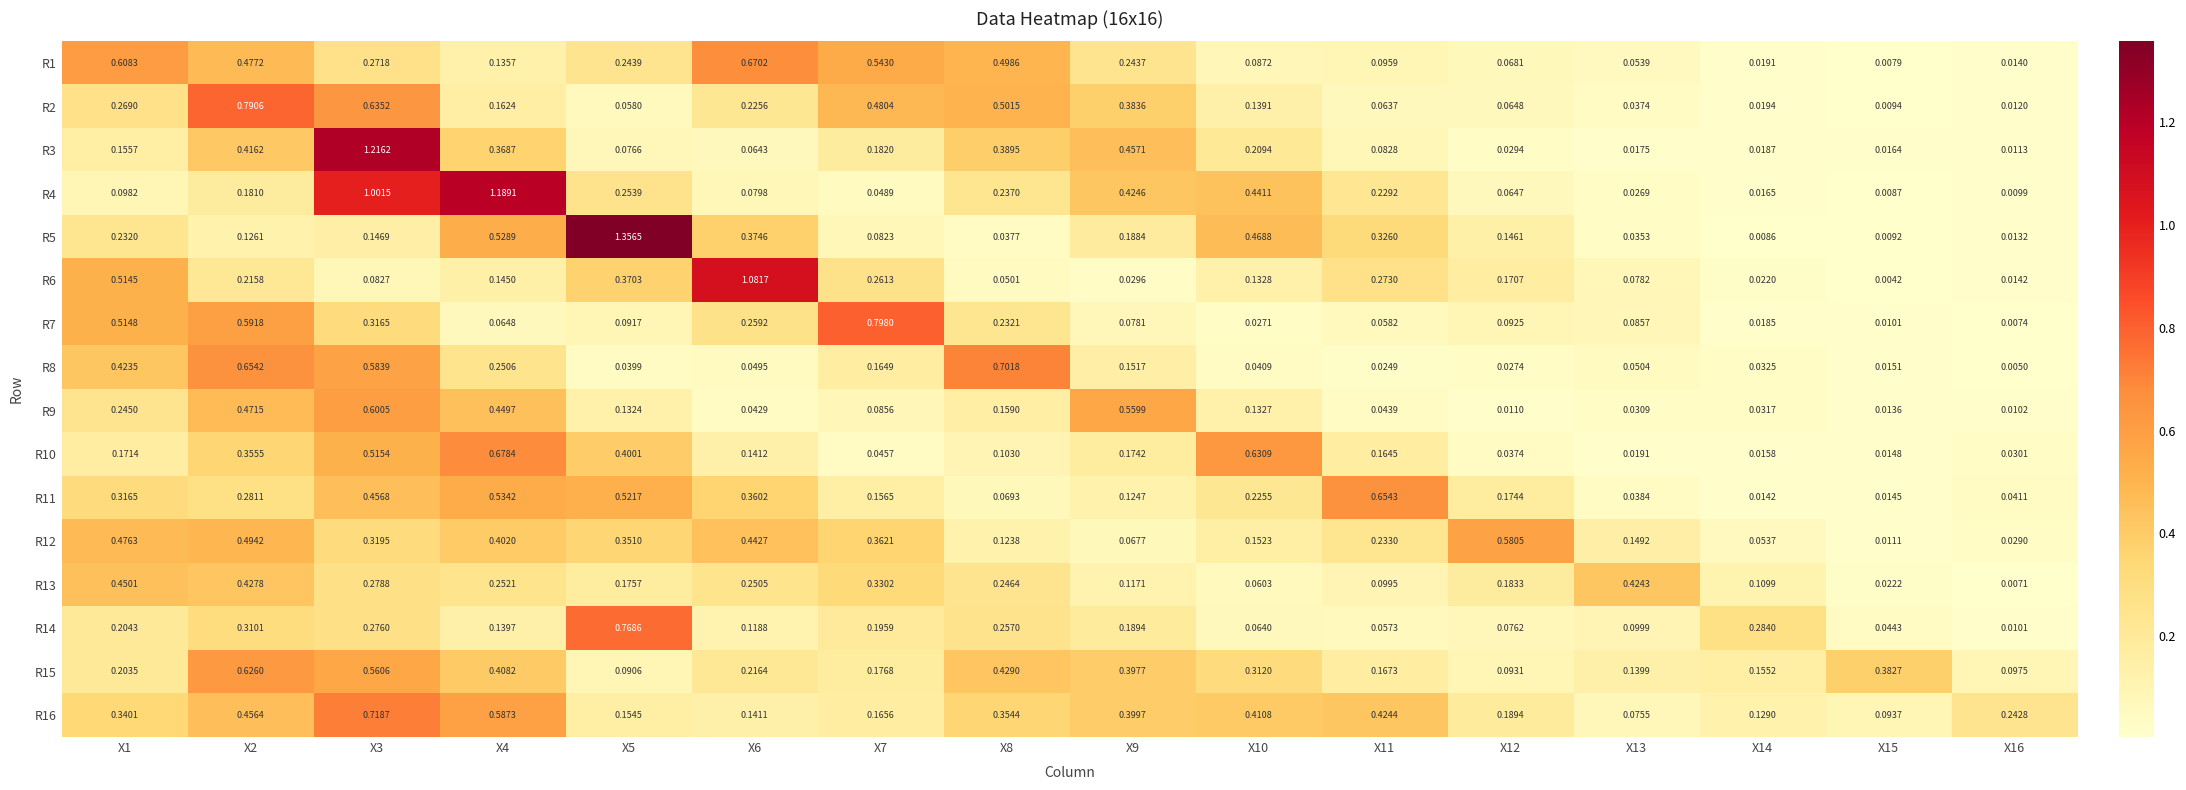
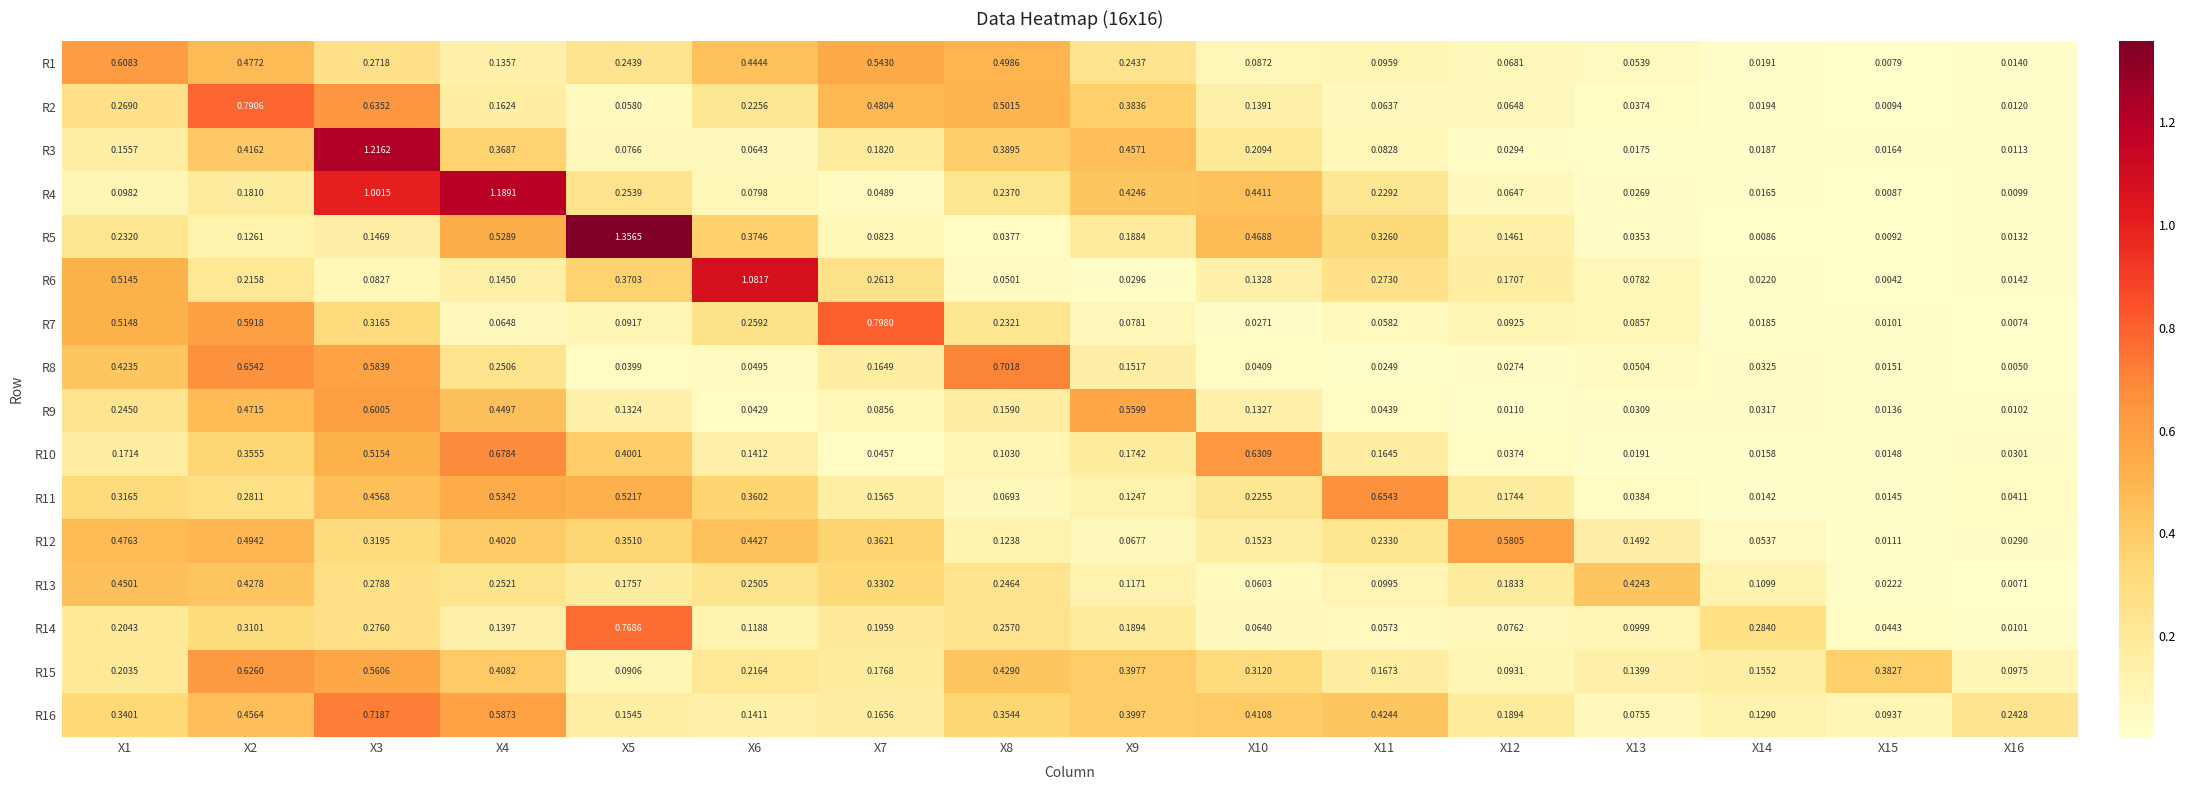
  {
    "R1": {
      "X1": 0.6083,
      "X2": 0.4772,
      "X3": 0.2718,
      "X4": 0.1357,
      "X5": 0.2439,
-     "X6": 0.6702,
+     "X6": 0.4444,
      "X7": 0.5430,
      "X8": 0.4986,
      "X9": 0.2437,
      "X10": 0.0872,
      "X11": 0.0959,
      "X12": 0.0681,
      "X13": 0.0539,
      "X14": 0.0191,
      "X15": 0.0079,
      "X16": 0.0140
    }
  }
